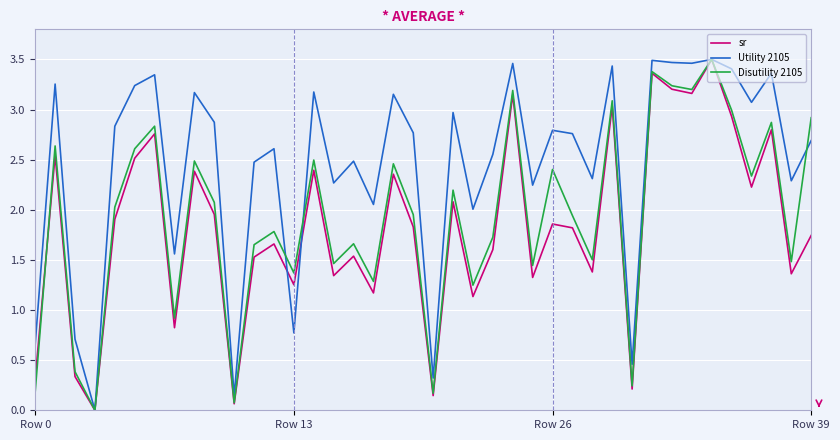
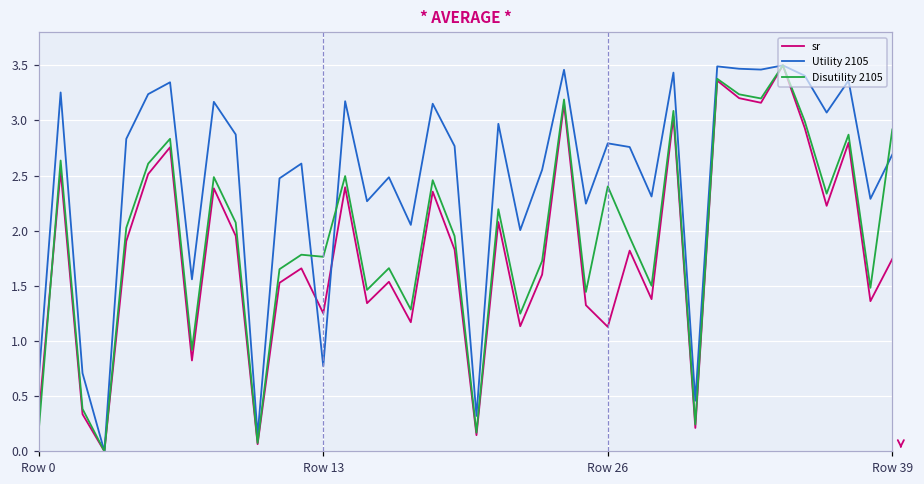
  {
    "sr": {
      "Row 0": 0.31,
      "Row 13": 1.25,
-     "Row 26": 1.86,
+     "Row 26": 1.13,
      "Row 39": 1.74
    },
    "Utility 2105": {
      "Row 0": 0.66,
      "Row 13": 0.77,
      "Row 26": 2.79,
      "Row 39": 2.69
    },
    "Disutility 2105": {
      "Row 0": 0.19,
-     "Row 13": 1.37,
+     "Row 13": 1.76,
      "Row 26": 2.40,
      "Row 39": 2.92
    }
  }
